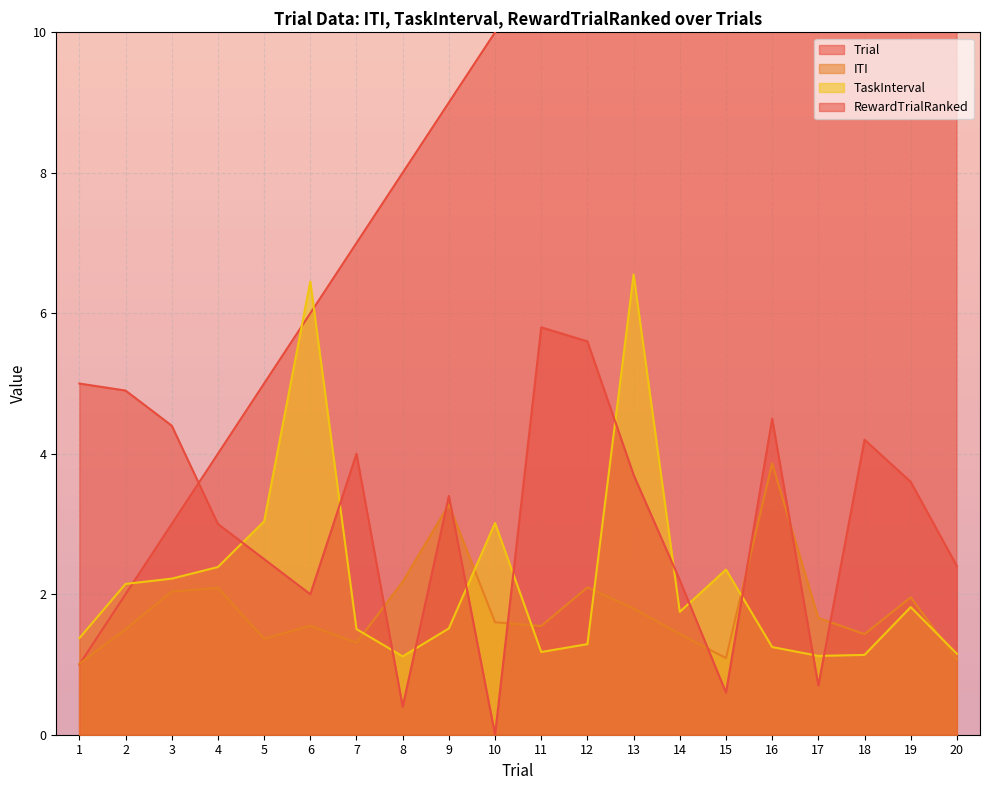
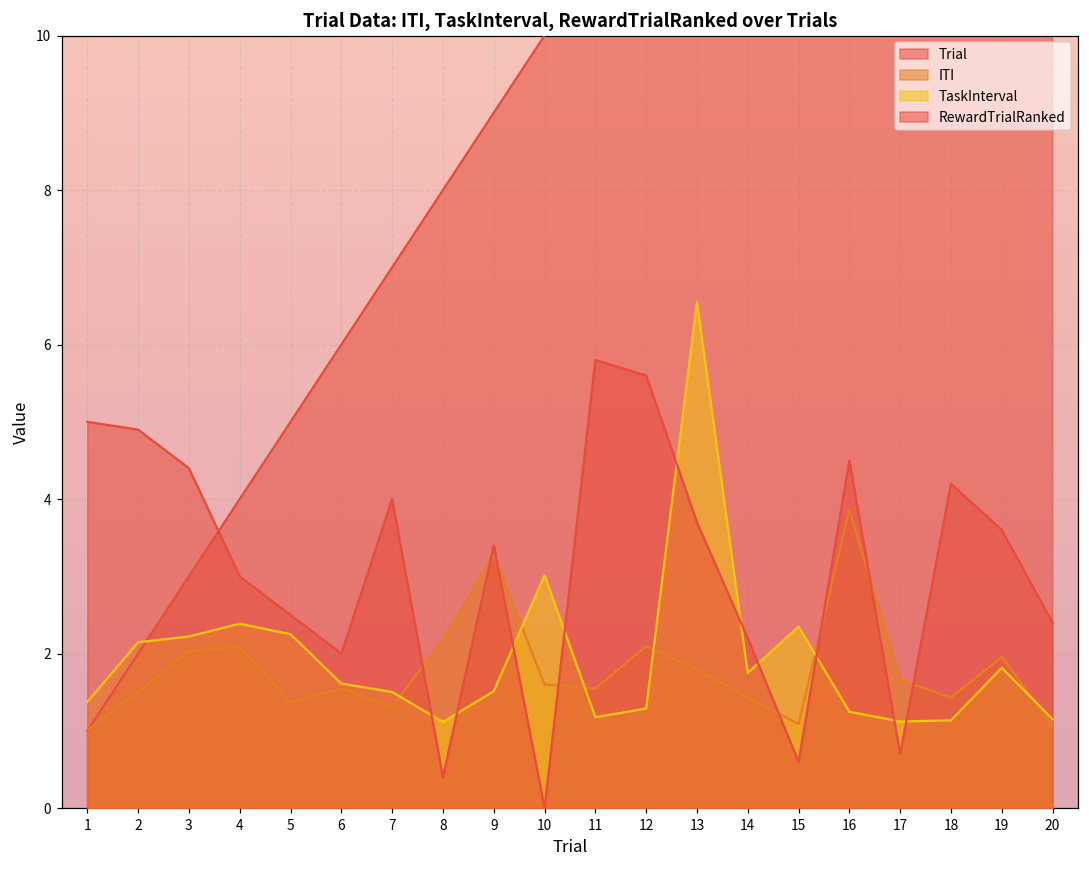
  {
    "TaskInterval": {
      "1": 1.4,
      "2": 2.1,
      "3": 2.2,
      "4": 2.4,
-     "5": 3.0,
-     "6": 6.5,
+     "5": 2.3,
+     "6": 1.6,
      "7": 1.5,
      "8": 1.1,
      "9": 1.5,
      "10": 3.0,
      "11": 1.2,
      "12": 1.3,
      "13": 6.6,
      "14": 1.7,
      "15": 2.4,
      "16": 1.2,
      "17": 1.1,
      "18": 1.1,
      "19": 1.8,
      "20": 1.2
    }
  }
